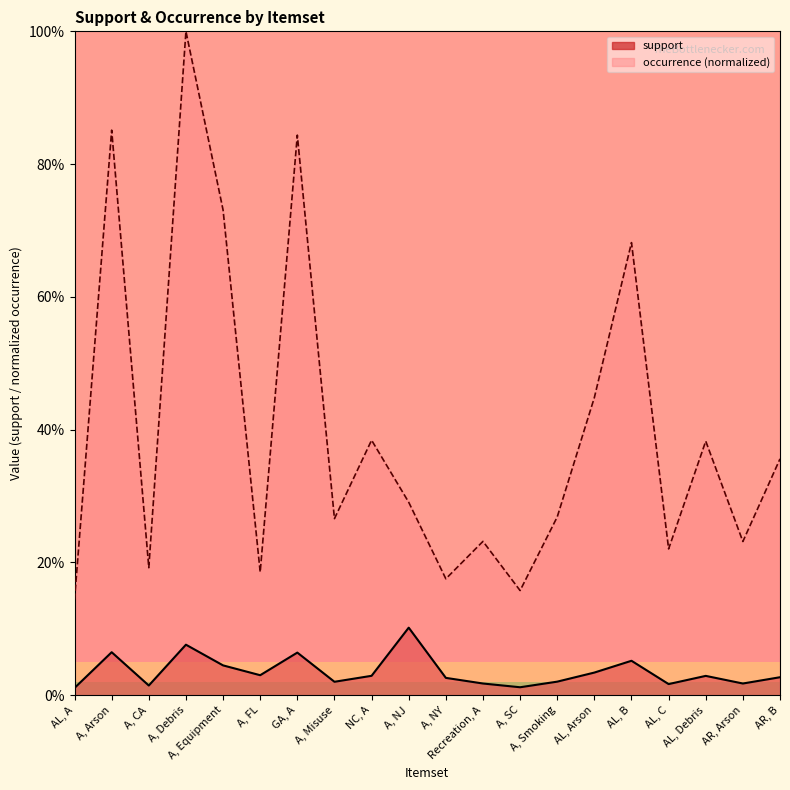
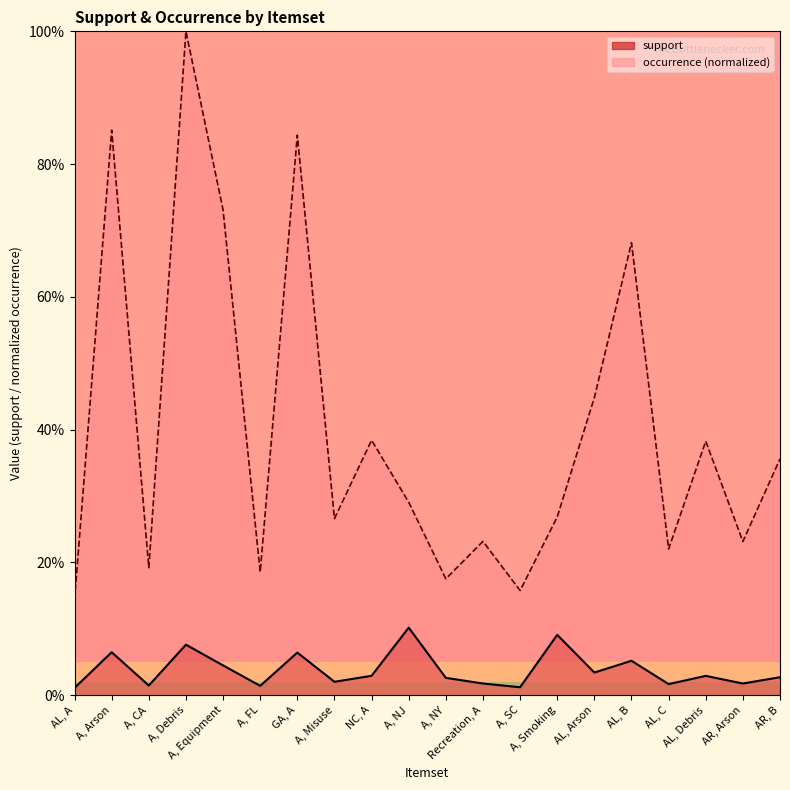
  {
    "support": {
      "AL, A": "1%",
      "A, Arson": "6%",
      "A, CA": "1%",
      "A, Debris": "8%",
      "A, Equipment": "4%",
-     "A, FL": "3%",
+     "A, FL": "1%",
      "GA, A": "6%",
      "A, Misuse": "2%",
      "NC, A": "3%",
      "A, NJ": "10%",
      "A, NY": "3%",
      "Recreation, A": "2%",
      "A, SC": "1%",
-     "A, Smoking": "2%",
+     "A, Smoking": "9%",
      "AL, Arson": "3%",
      "AL, B": "5%",
      "AL, C": "2%",
      "AL, Debris": "3%",
      "AR, Arson": "2%",
      "AR, B": "3%"
    },
    "occurrence (normalized)": {
      "AL, A": "14%",
      "A, Arson": "85%",
      "A, CA": "19%",
      "A, Debris": "100%",
      "A, Equipment": "73%",
      "A, FL": "19%",
      "GA, A": "84%",
      "A, Misuse": "27%",
      "NC, A": "38%",
      "A, NJ": "29%",
      "A, NY": "18%",
      "Recreation, A": "23%",
      "A, SC": "16%",
      "A, Smoking": "27%",
      "AL, Arson": "45%",
      "AL, B": "68%",
      "AL, C": "22%",
      "AL, Debris": "38%",
      "AR, Arson": "23%",
      "AR, B": "36%"
    }
  }
